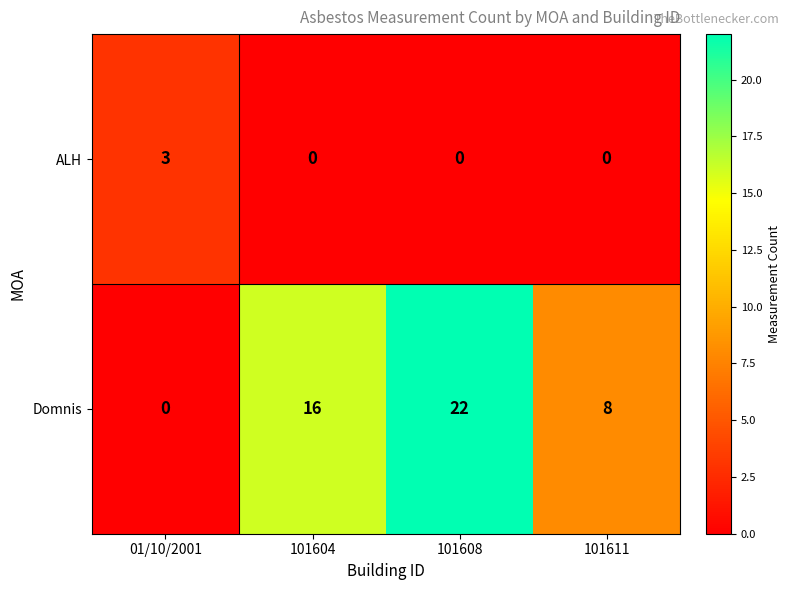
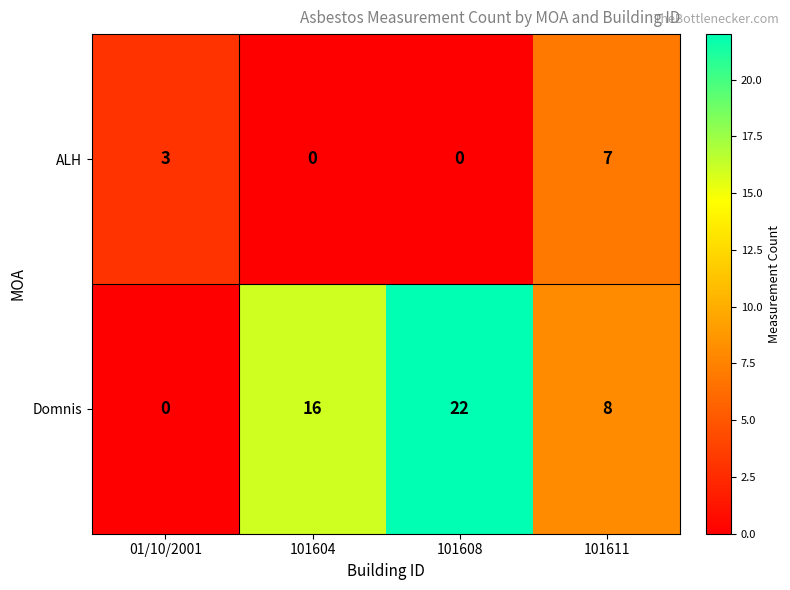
  {
    "ALH": {
      "01/10/2001": 3,
      "101604": 0,
      "101608": 0,
-     "101611": 0
+     "101611": 7
    },
    "Domnis": {
      "01/10/2001": 0,
      "101604": 16,
      "101608": 22,
      "101611": 8
    }
  }
